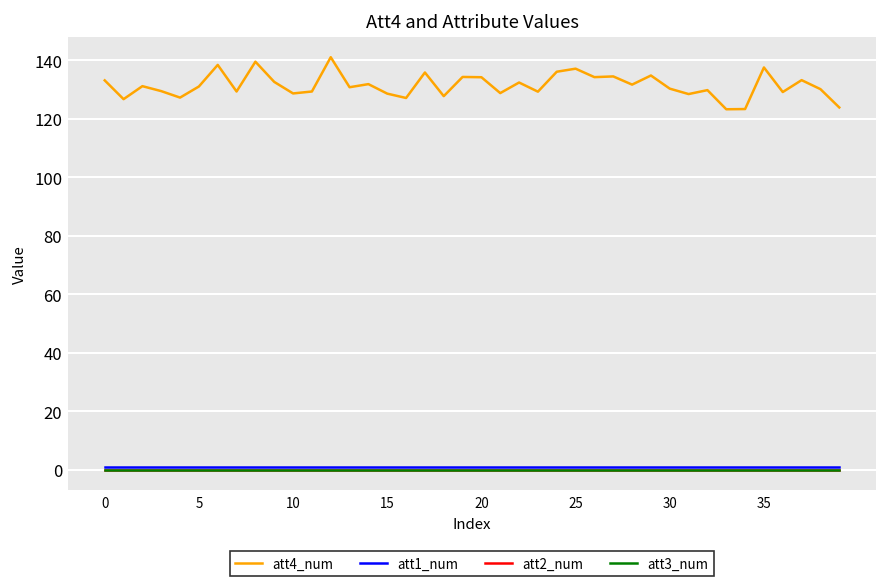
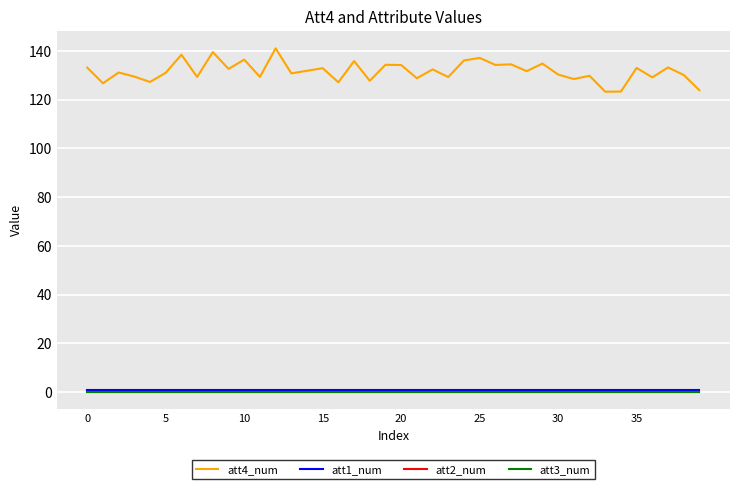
  {
    "att4_num": {
      "0": 133,
      "5": 131,
-     "10": 129,
-     "15": 129,
+     "10": 136,
+     "15": 133,
      "20": 134,
      "25": 137,
      "30": 130,
-     "35": 138
+     "35": 133
    }
  }
